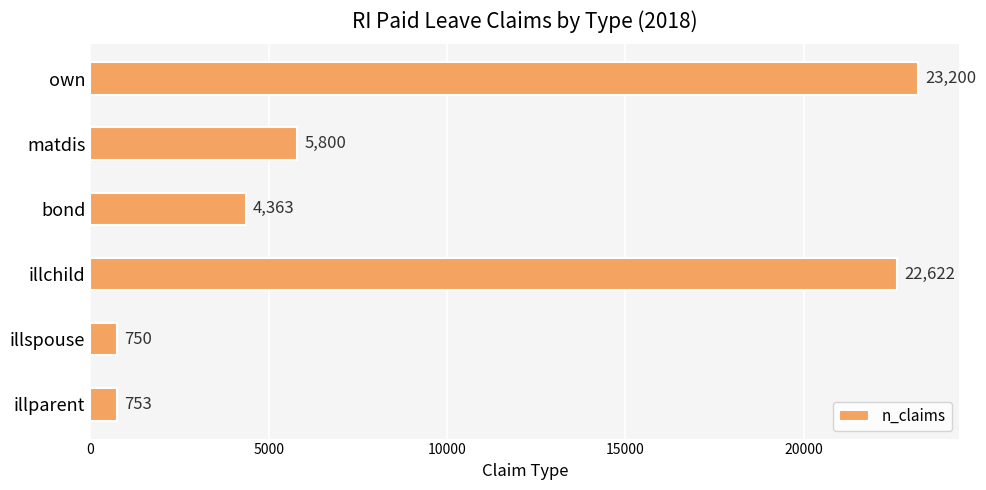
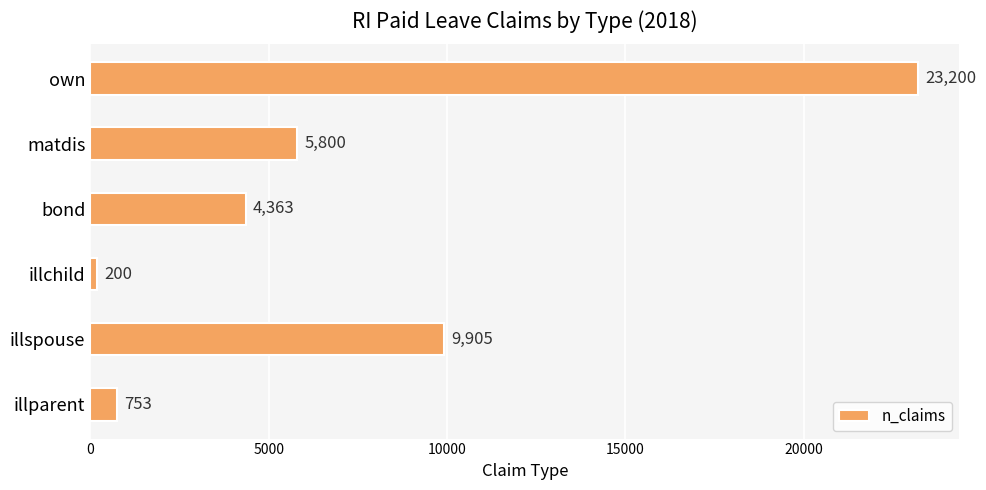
  {
    "own": "23,200",
    "matdis": "5,800",
    "bond": "4,363",
-   "illchild": "22,622",
-   "illspouse": "750",
+   "illchild": "200",
+   "illspouse": "9,905",
    "illparent": "753"
  }
